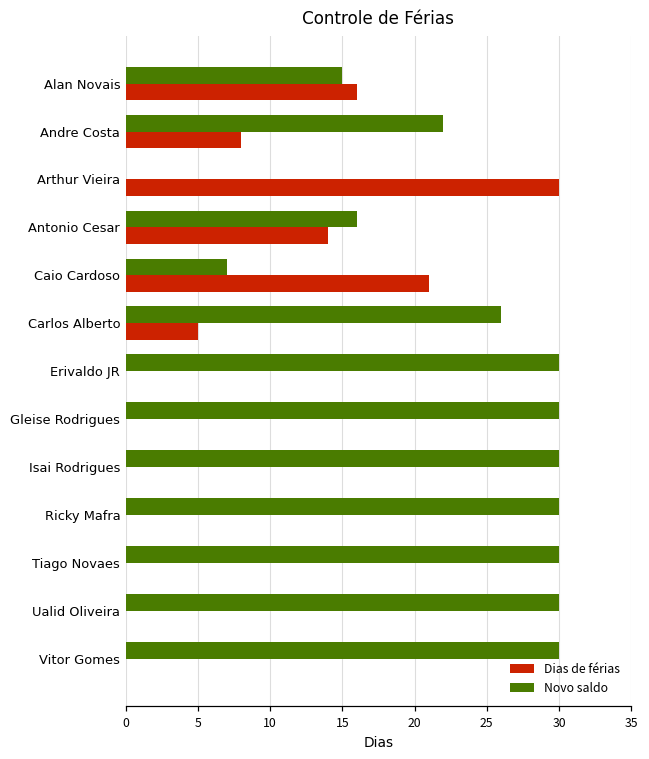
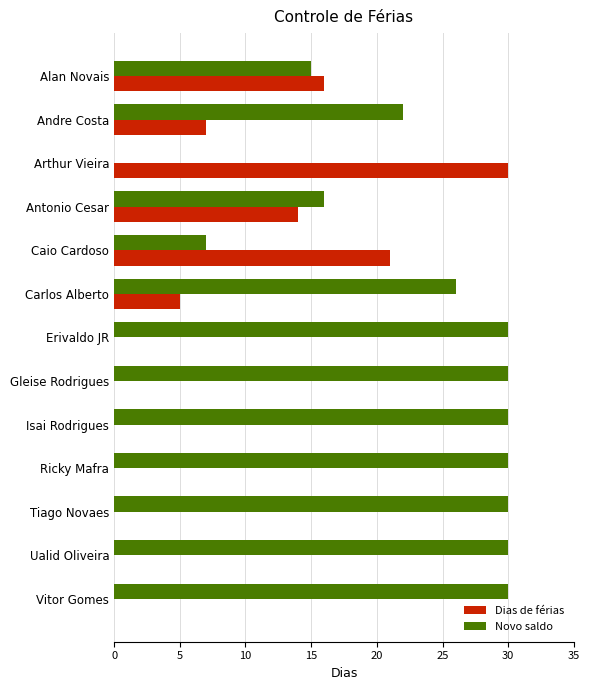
  {
    "Dias de férias": {
      "Alan Novais": 16,
-     "Andre Costa": 8,
+     "Andre Costa": 7,
      "Arthur Vieira": 30,
      "Antonio Cesar": 14,
      "Caio Cardoso": 21,
      "Carlos Alberto": 5,
      "Erivaldo JR": 0,
      "Gleise Rodrigues": 0,
      "Isai Rodrigues": 0,
      "Ricky Mafra": 0,
      "Tiago Novaes": 0,
      "Ualid Oliveira": 0,
      "Vitor Gomes": 0
    },
    "Novo saldo": {
      "Alan Novais": 15,
      "Andre Costa": 22,
      "Arthur Vieira": 0,
      "Antonio Cesar": 16,
      "Caio Cardoso": 7,
      "Carlos Alberto": 26,
      "Erivaldo JR": 30,
      "Gleise Rodrigues": 30,
      "Isai Rodrigues": 30,
      "Ricky Mafra": 30,
      "Tiago Novaes": 30,
      "Ualid Oliveira": 30,
      "Vitor Gomes": 30
    }
  }
